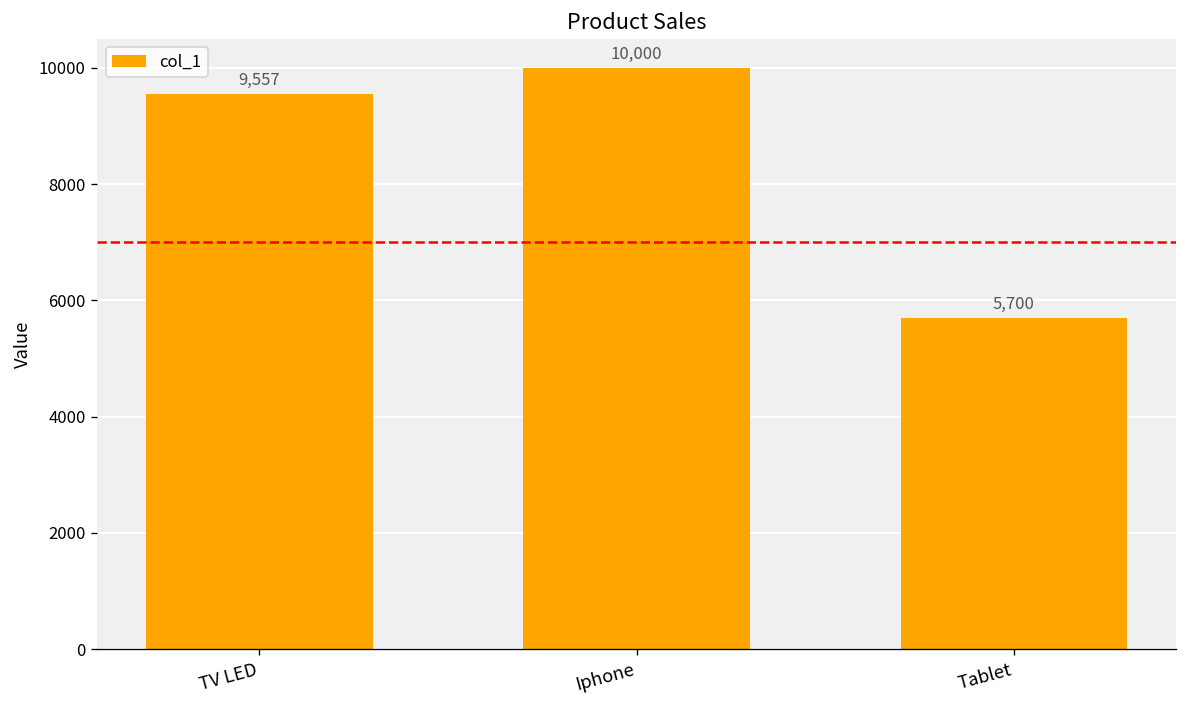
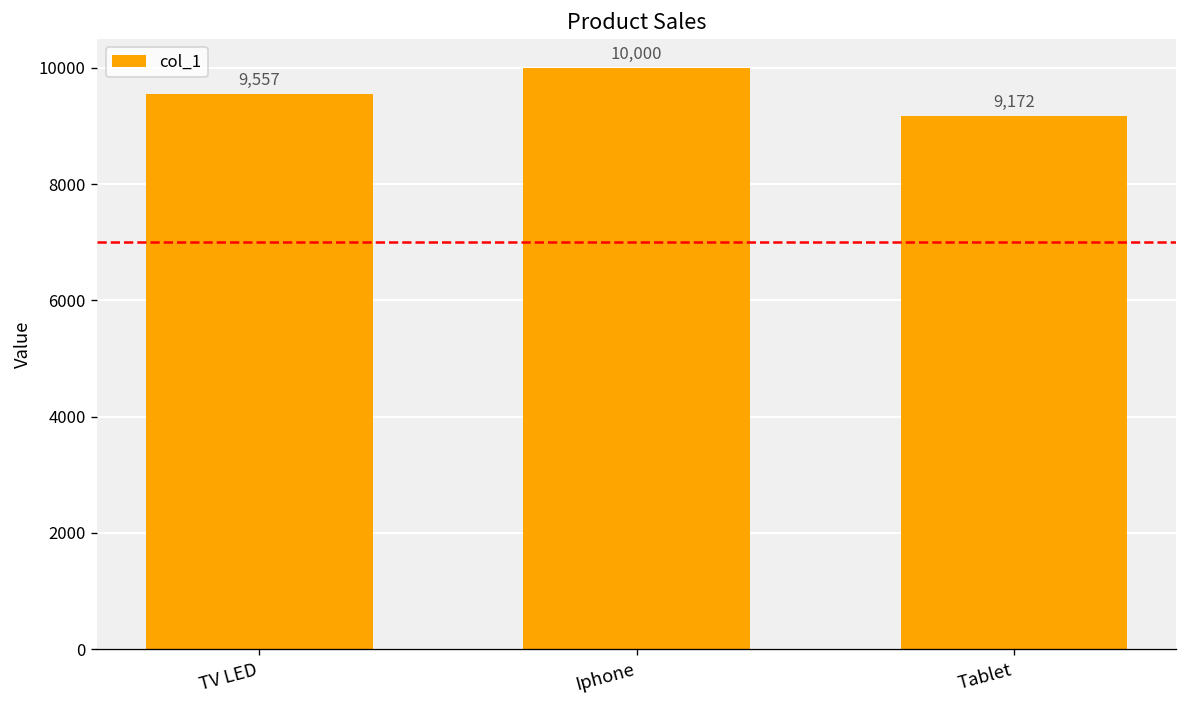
  {
    "TV LED": "9,557",
    "Iphone": "10,000",
-   "Tablet": "5,700"
+   "Tablet": "9,172"
  }
